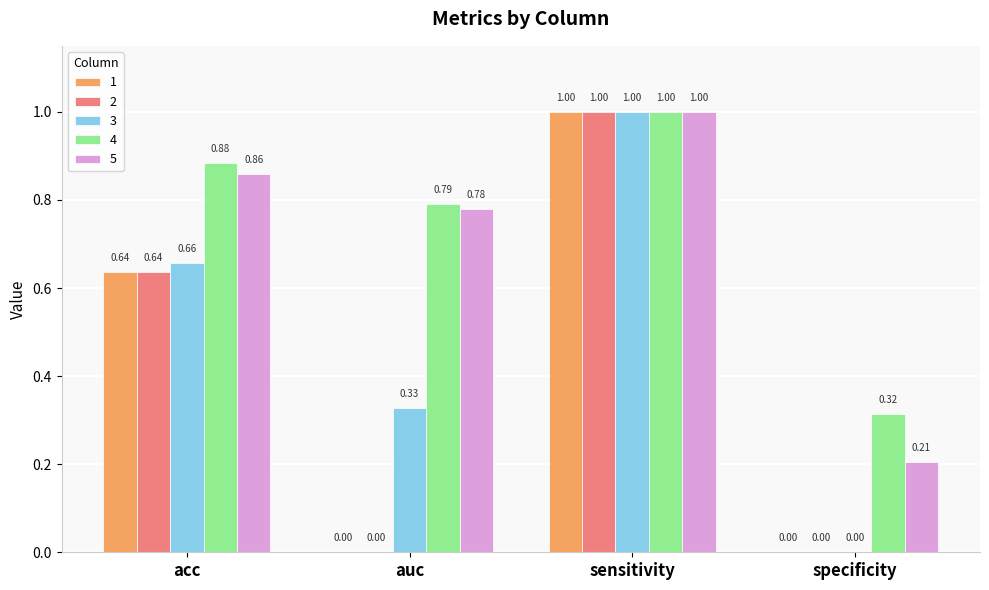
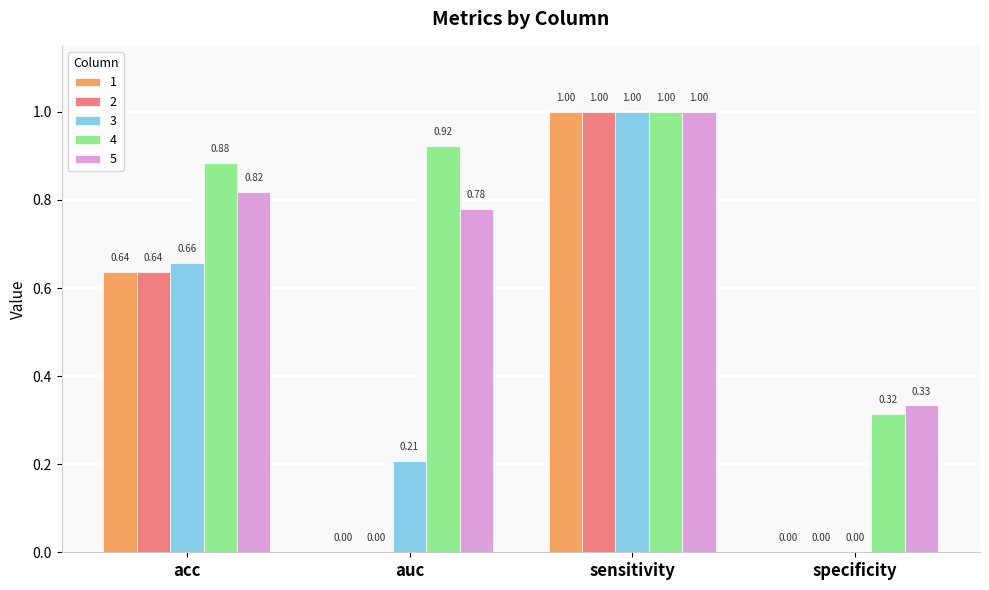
  {
    "3": {
      "acc": 0.66,
-     "auc": 0.33,
+     "auc": 0.21,
      "sensitivity": 1.00,
      "specificity": 0.00
    },
    "4": {
      "acc": 0.88,
-     "auc": 0.79,
+     "auc": 0.92,
      "sensitivity": 1.00,
      "specificity": 0.32
    },
    "5": {
-     "acc": 0.86,
+     "acc": 0.82,
      "auc": 0.78,
      "sensitivity": 1.00,
-     "specificity": 0.21
+     "specificity": 0.33
    }
  }
